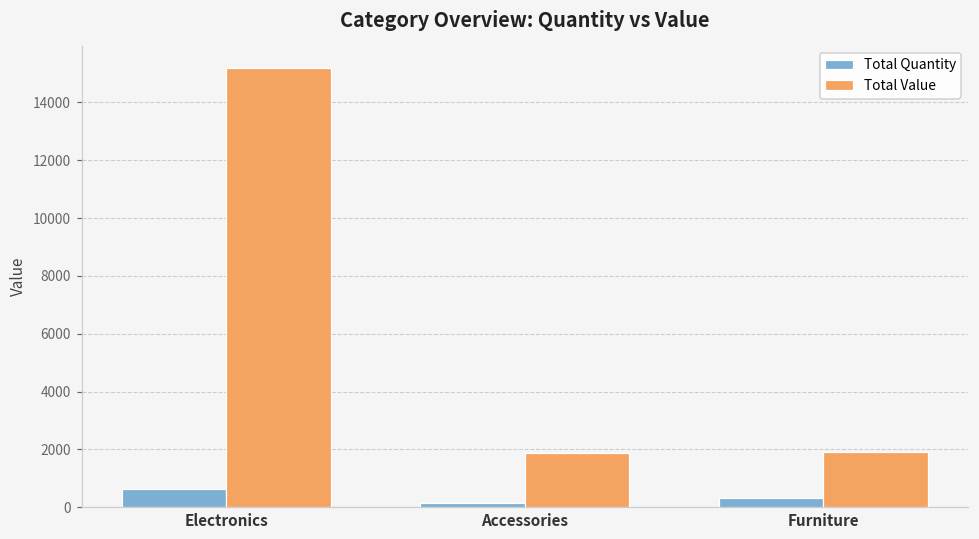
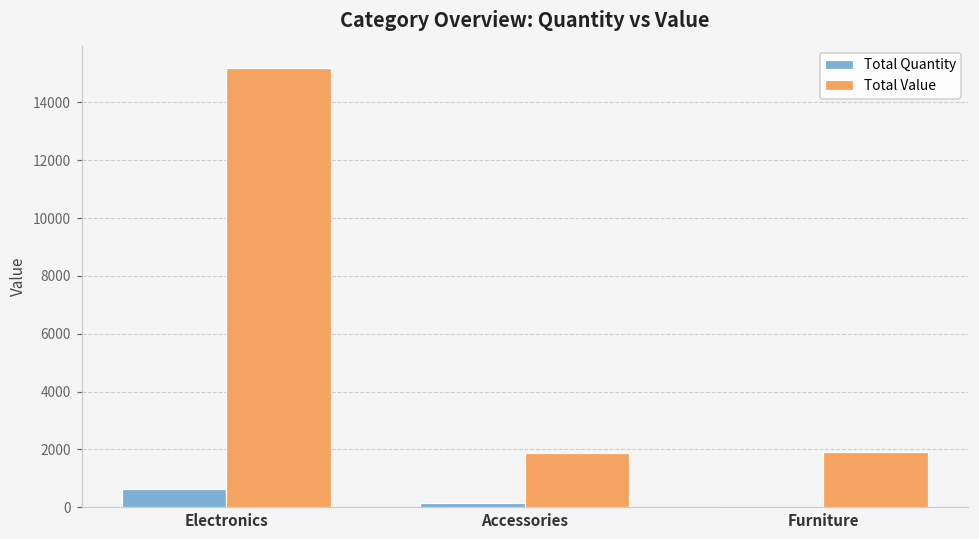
  {
    "Total Quantity": {
      "Electronics": 600,
      "Accessories": 100,
-     "Furniture": 300
+     "Furniture": 0
    },
    "Total Value": {
      "Electronics": 15200,
      "Accessories": 1900,
      "Furniture": 1900
    }
  }
